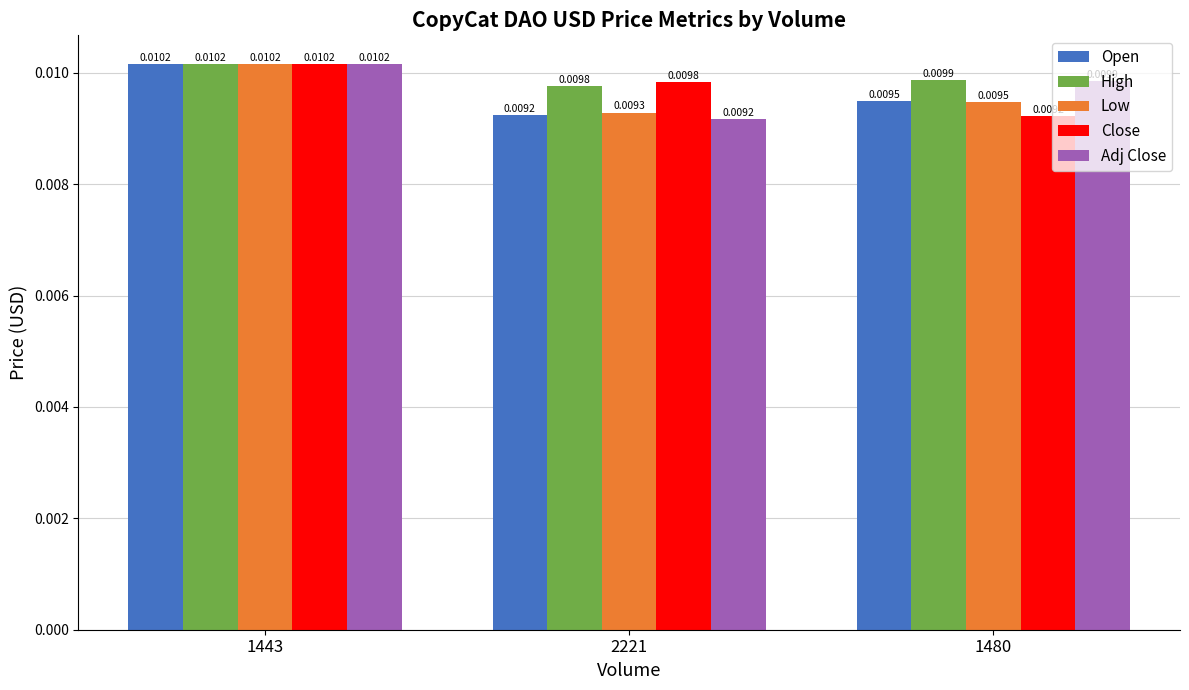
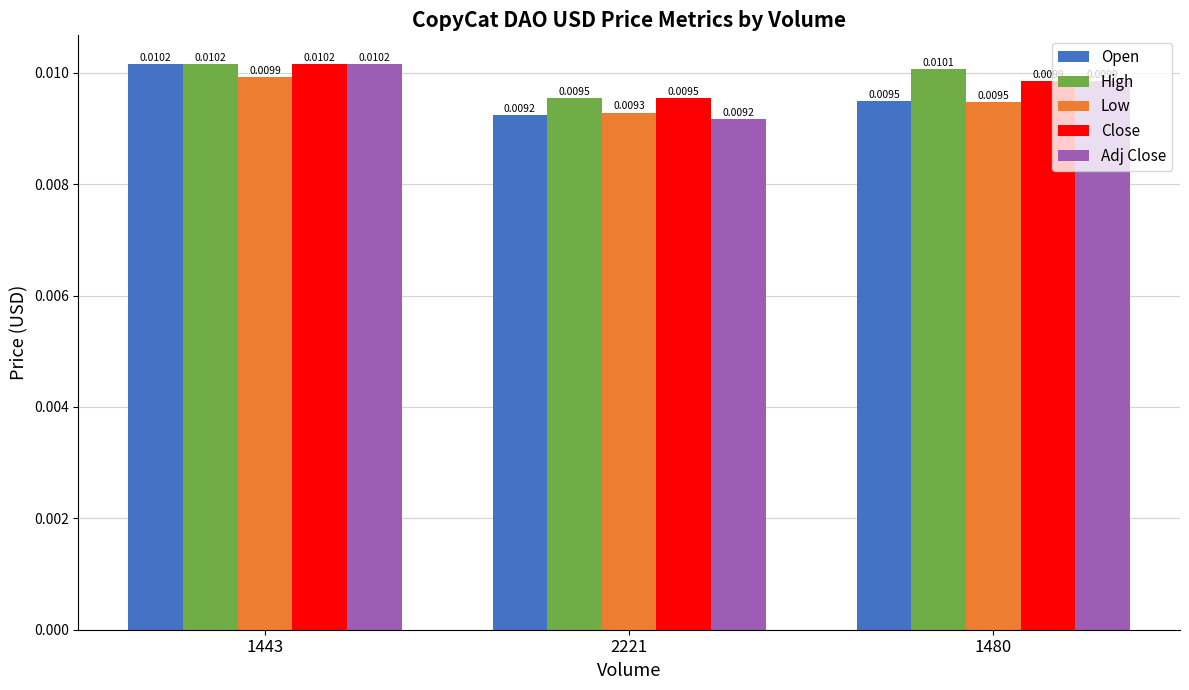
  {
    "Open": {
      "1443": 0.0102,
      "2221": 0.0092,
      "1480": 0.0095
    },
    "High": {
      "1443": 0.0102,
-     "2221": 0.0098,
-     "1480": 0.0099
+     "2221": 0.0095,
+     "1480": 0.0101
    },
    "Low": {
-     "1443": 0.0102,
+     "1443": 0.0099,
      "2221": 0.0093,
      "1480": 0.0095
    },
    "Close": {
      "1443": 0.0102,
-     "2221": 0.0098,
-     "1480": 0.0092
+     "2221": 0.0095,
+     "1480": 0.0099
    },
    "Adj Close": {
      "1443": 0.0102,
      "2221": 0.0092
    }
  }
